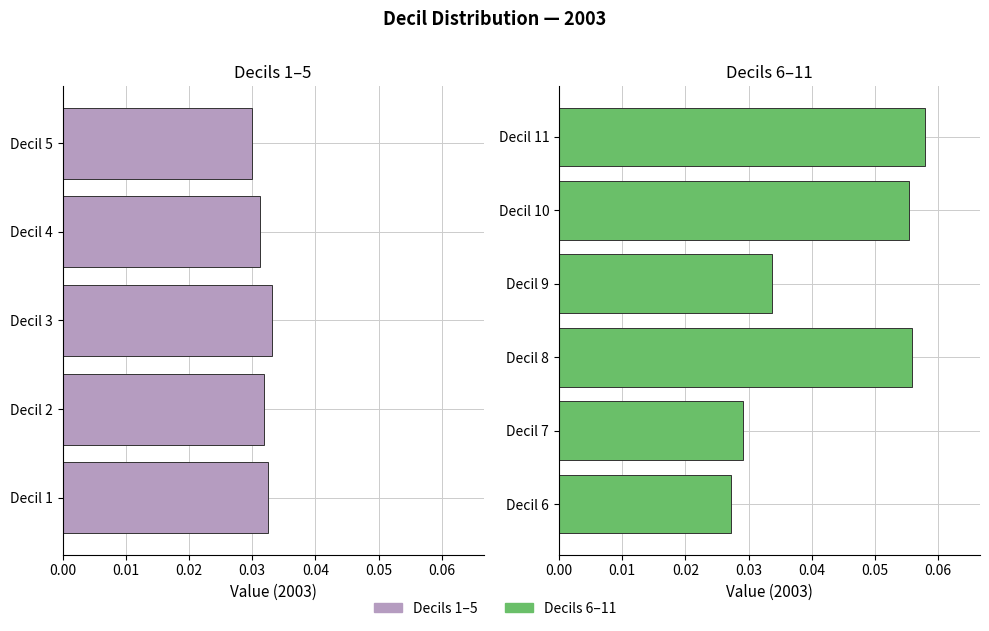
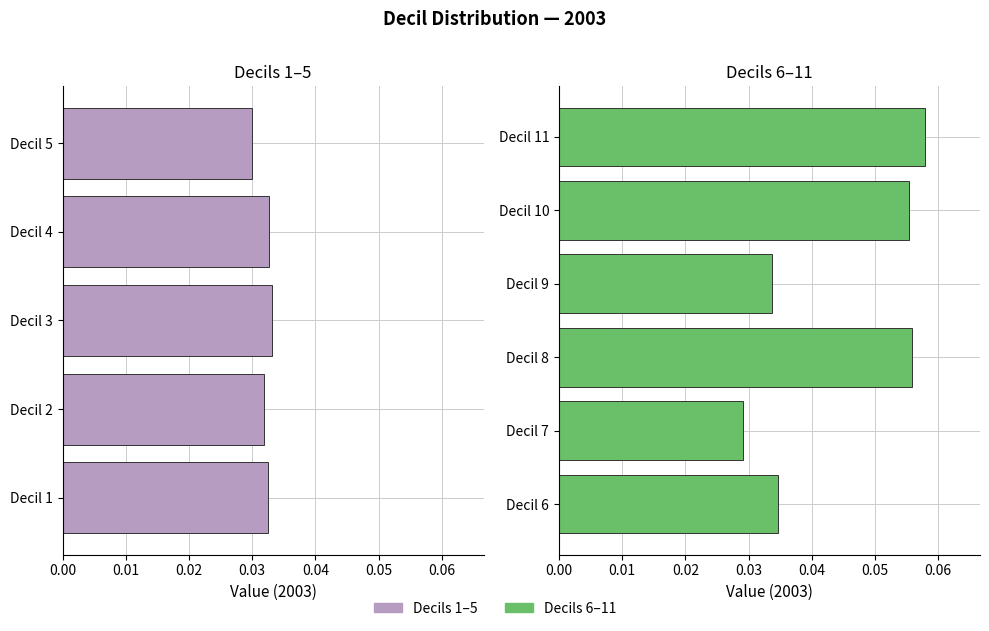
  {
    "Decils 1–5": {
      "Decil 5": 0.030,
-     "Decil 4": 0.031,
+     "Decil 4": 0.033,
      "Decil 3": 0.033,
      "Decil 2": 0.032,
      "Decil 1": 0.033
    },
    "Decils 6–11": {
      "Decil 11": 0.058,
      "Decil 10": 0.055,
      "Decil 9": 0.034,
      "Decil 8": 0.056,
      "Decil 7": 0.029,
-     "Decil 6": 0.027
+     "Decil 6": 0.035
    }
  }
